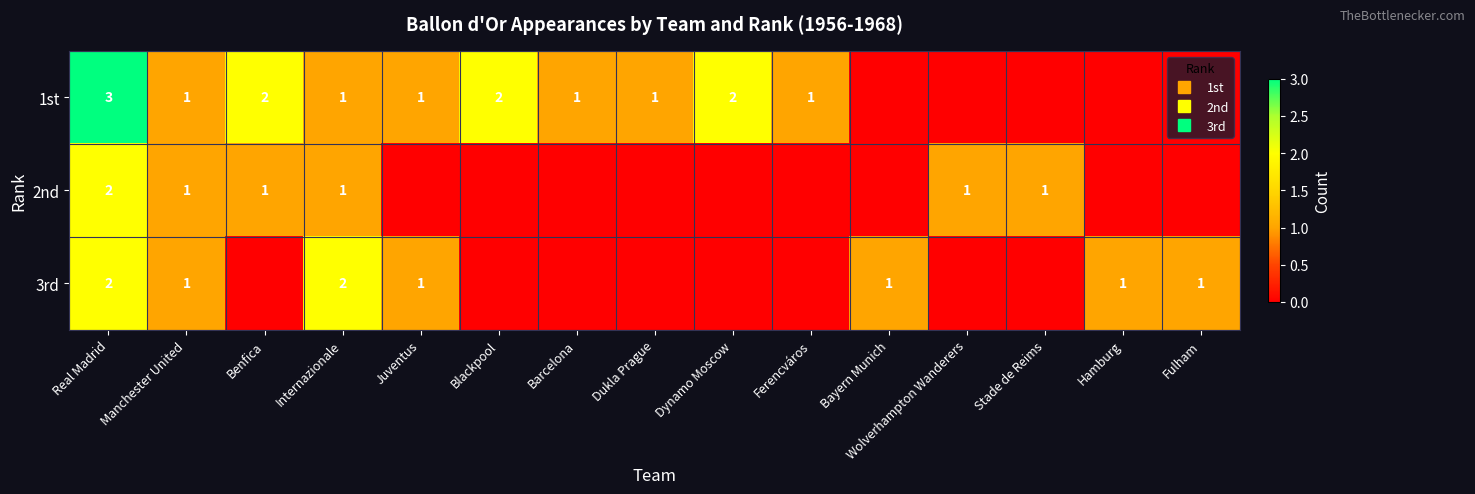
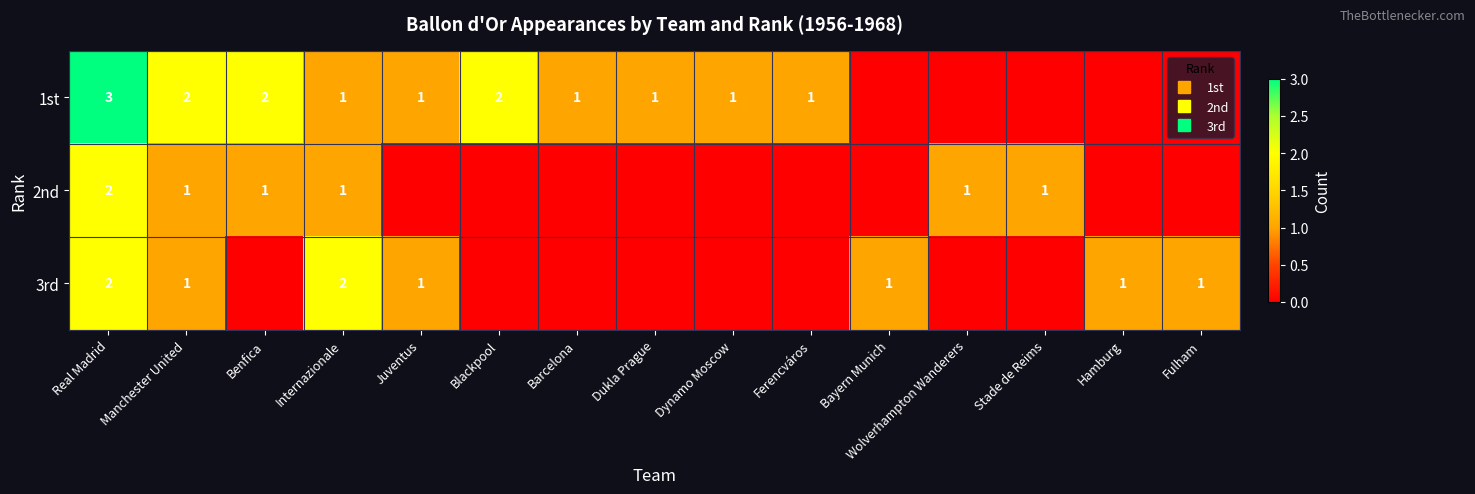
  {
    "1st": {
      "Real Madrid": 3,
-     "Manchester United": 1,
+     "Manchester United": 2,
      "Benfica": 2,
      "Internazionale": 1,
      "Juventus": 1,
      "Blackpool": 2,
      "Barcelona": 1,
      "Dukla Prague": 1,
-     "Dynamo Moscow": 2,
+     "Dynamo Moscow": 1,
      "Ferencváros": 1
    },
    "2nd": {
      "Real Madrid": 2,
      "Manchester United": 1,
      "Benfica": 1,
      "Internazionale": 1,
      "Wolverhampton Wanderers": 1,
      "Stade de Reims": 1
    },
    "3rd": {
      "Real Madrid": 2,
      "Manchester United": 1,
      "Internazionale": 2,
      "Juventus": 1,
      "Bayern Munich": 1,
      "Hamburg": 1,
      "Fulham": 1
    }
  }
